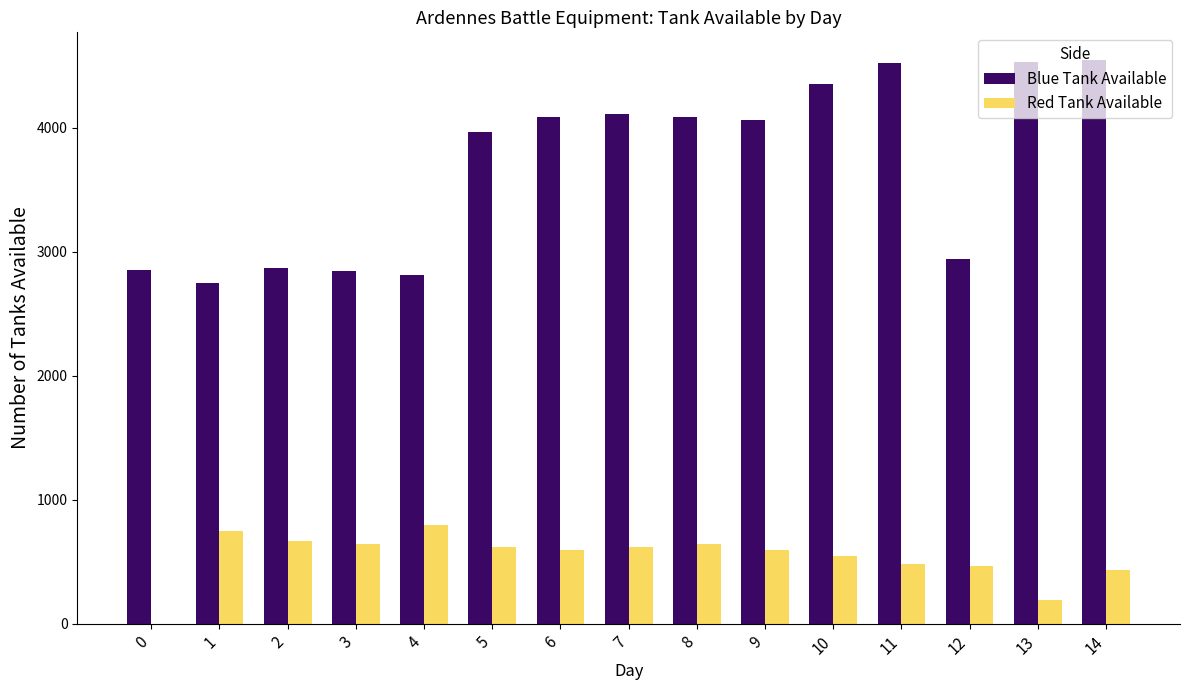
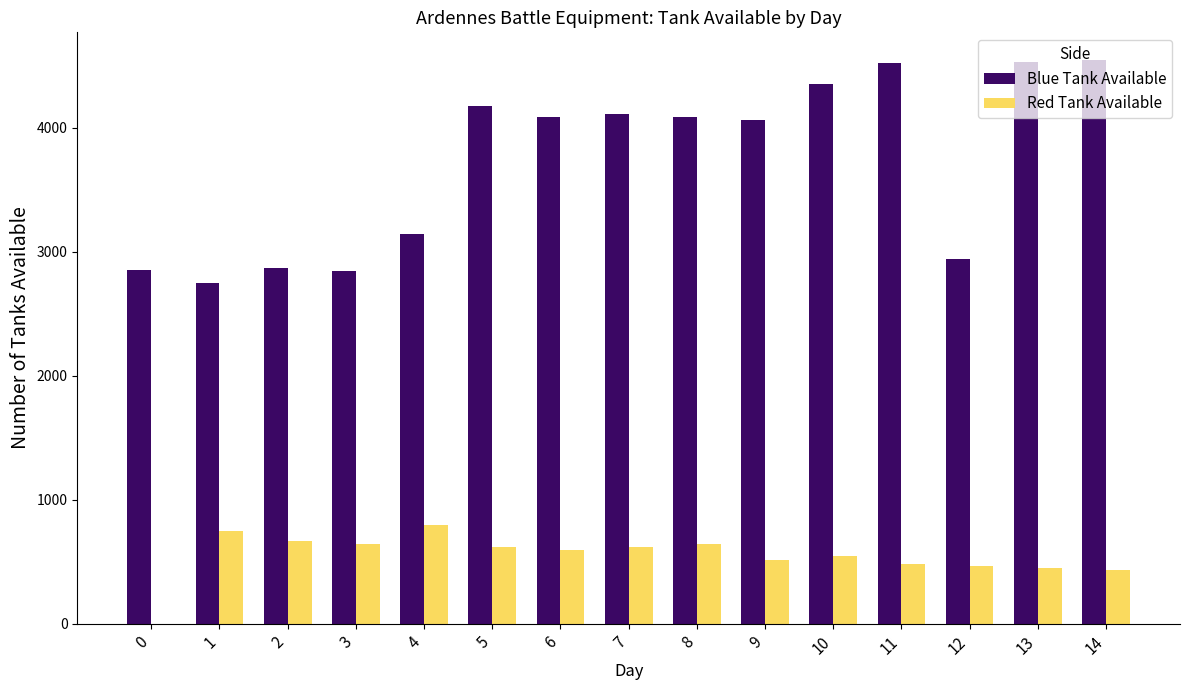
  {
    "Blue Tank Available": {
      "0": 2850,
      "1": 2750,
      "2": 2870,
      "3": 2840,
-     "4": 2810,
-     "5": 3970,
+     "4": 3140,
+     "5": 4170,
      "6": 4080,
      "7": 4110,
      "8": 4090,
      "9": 4060,
      "10": 4360,
      "11": 4520,
      "12": 2940
    },
    "Red Tank Available": {
      "0": 0,
      "1": 750,
      "2": 660,
      "3": 640,
      "4": 800,
      "5": 620,
      "6": 600,
      "7": 620,
      "8": 650,
-     "9": 600,
+     "9": 510,
      "10": 540,
      "11": 480,
      "12": 470,
-     "13": 190,
+     "13": 450,
      "14": 430
    }
  }
